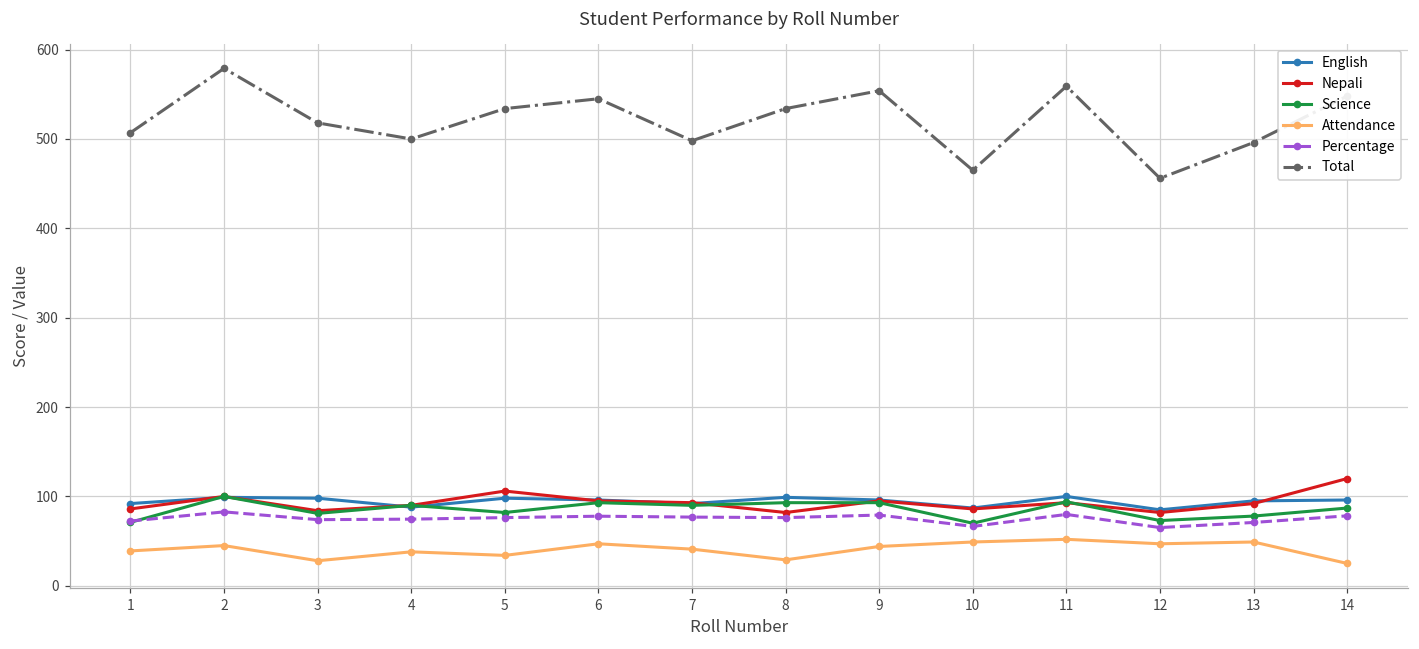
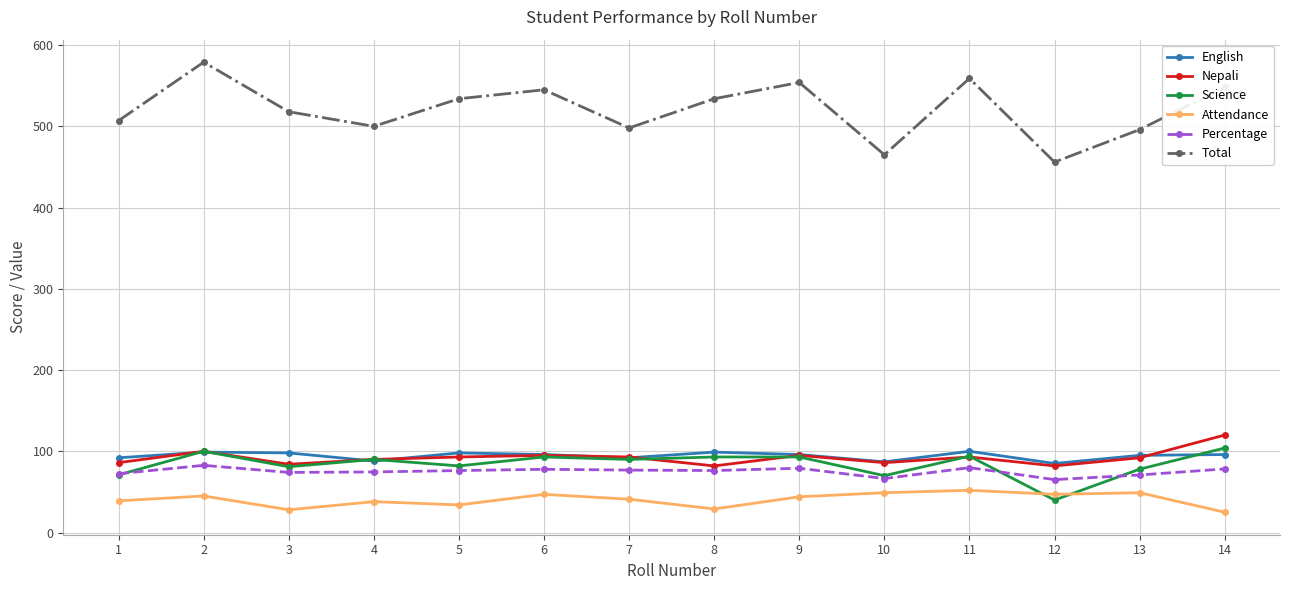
  {
    "English": {
      "1": 90,
      "3": 100,
      "5": 100,
      "8": 100,
      "11": 100,
      "14": 100
    },
    "Nepali": {
      "1": 90,
-     "5": 110,
+     "5": 90,
      "8": 80,
      "14": 120
    },
    "Science": {
      "5": 80,
      "8": 90,
      "10": 70,
-     "12": 70,
+     "12": 40,
      "13": 80,
-     "14": 90
+     "14": 100
    },
    "Attendance": {
      "1": 40,
      "2": 50,
      "3": 30,
      "4": 40,
      "5": 30,
      "6": 50,
      "7": 40,
      "8": 30,
      "9": 40,
      "10": 50,
      "11": 50,
      "12": 50,
      "13": 50,
      "14": 30
    },
    "Percentage": {
      "2": 80,
      "3": 70,
      "4": 70,
      "5": 80,
      "6": 80,
      "7": 80,
      "8": 80,
      "9": 80,
      "10": 70,
      "11": 80,
      "12": 70,
      "13": 70,
      "14": 80
    },
    "Total": {
      "1": 510,
      "2": 580,
      "3": 520,
      "4": 500,
      "5": 530,
      "6": 550,
      "7": 500,
      "8": 530,
      "9": 550,
      "10": 470,
      "11": 560,
      "12": 460,
      "13": 500
    }
  }
